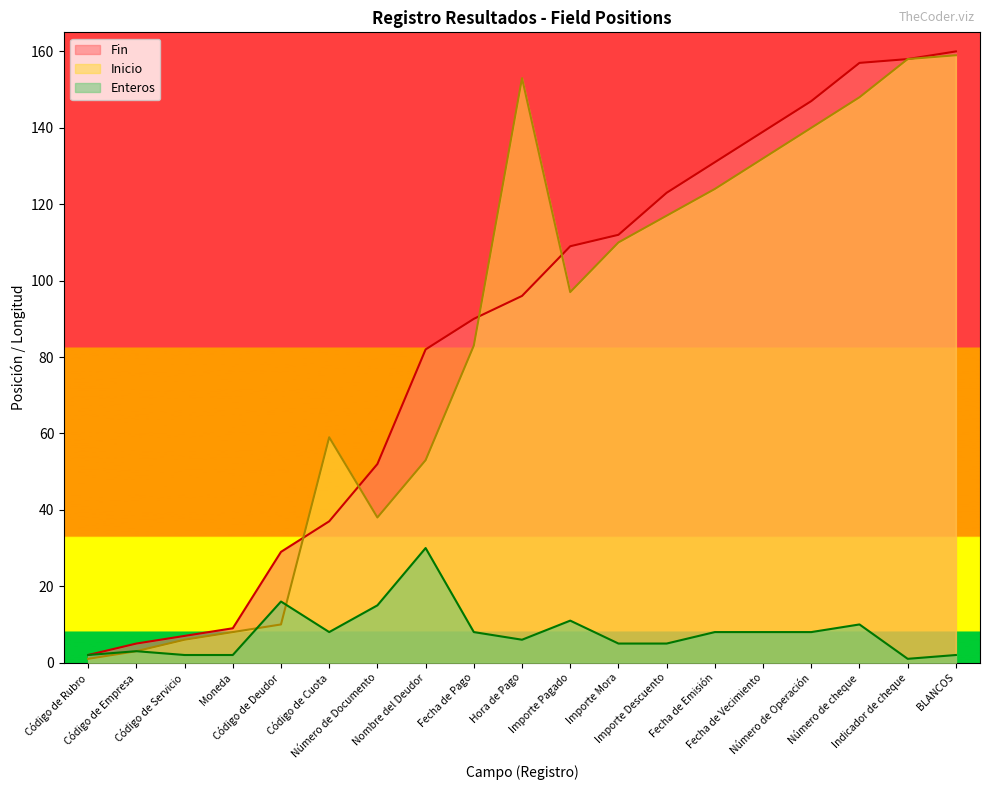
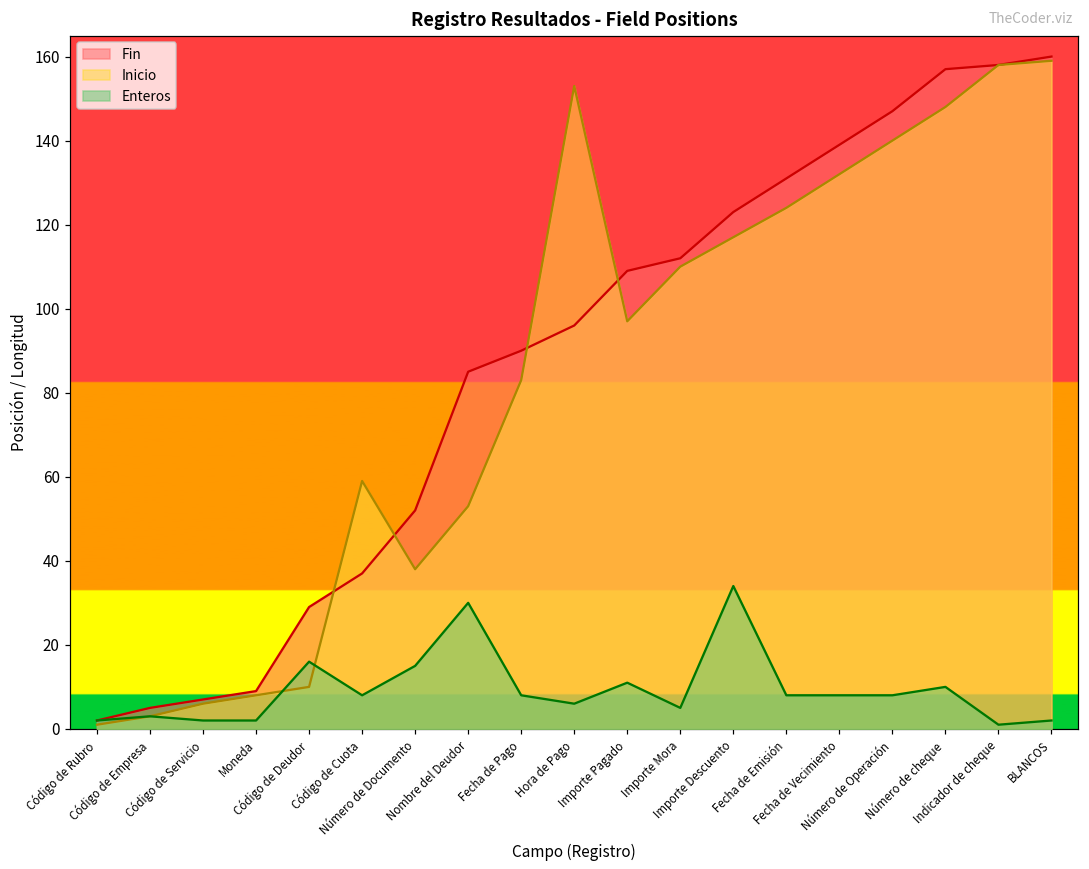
  {
    "Fin": {
      "Código de Empresa": 5,
      "Código de Servicio": 7,
      "Moneda": 9,
      "Código de Deudor": 29,
      "Código de Cuota": 37,
      "Número de Documento": 52,
-     "Nombre del Deudor": 82,
+     "Nombre del Deudor": 85,
      "Fecha de Pago": 90,
      "Hora de Pago": 96,
      "Importe Pagado": 109,
      "Importe Mora": 112,
      "Importe Descuento": 123,
      "Fecha de Emisión": 131,
      "Fecha de Vecimiento": 139,
      "Número de Operación": 147,
      "Número de cheque": 157,
      "BLANCOS": 160
    },
    "Inicio": {
      "Código de Rubro": 1,
      "Código de Servicio": 6,
      "Moneda": 8,
      "Código de Deudor": 10,
      "Código de Cuota": 59,
      "Número de Documento": 38,
      "Nombre del Deudor": 53,
      "Fecha de Pago": 83,
      "Hora de Pago": 153,
      "Importe Pagado": 97,
      "Importe Mora": 110,
      "Importe Descuento": 117,
      "Fecha de Emisión": 124,
      "Fecha de Vecimiento": 132,
      "Número de Operación": 140,
      "Número de cheque": 148,
      "BLANCOS": 159
    },
    "Enteros": {
      "Código de Servicio": 2,
      "Moneda": 2,
      "Código de Deudor": 16,
      "Código de Cuota": 8,
      "Número de Documento": 15,
      "Nombre del Deudor": 30,
      "Fecha de Pago": 8,
      "Hora de Pago": 6,
      "Importe Pagado": 11,
      "Importe Mora": 5,
-     "Importe Descuento": 5,
+     "Importe Descuento": 34,
      "Fecha de Emisión": 8,
      "Fecha de Vecimiento": 8,
      "Número de Operación": 8,
      "Número de cheque": 10,
      "Indicador de cheque": 1,
      "BLANCOS": 2
    }
  }
